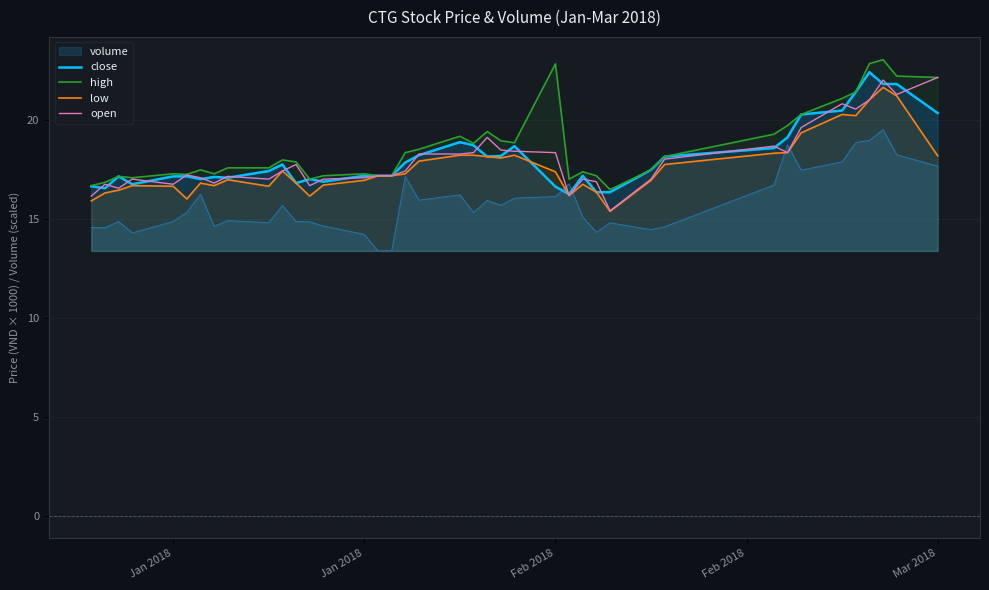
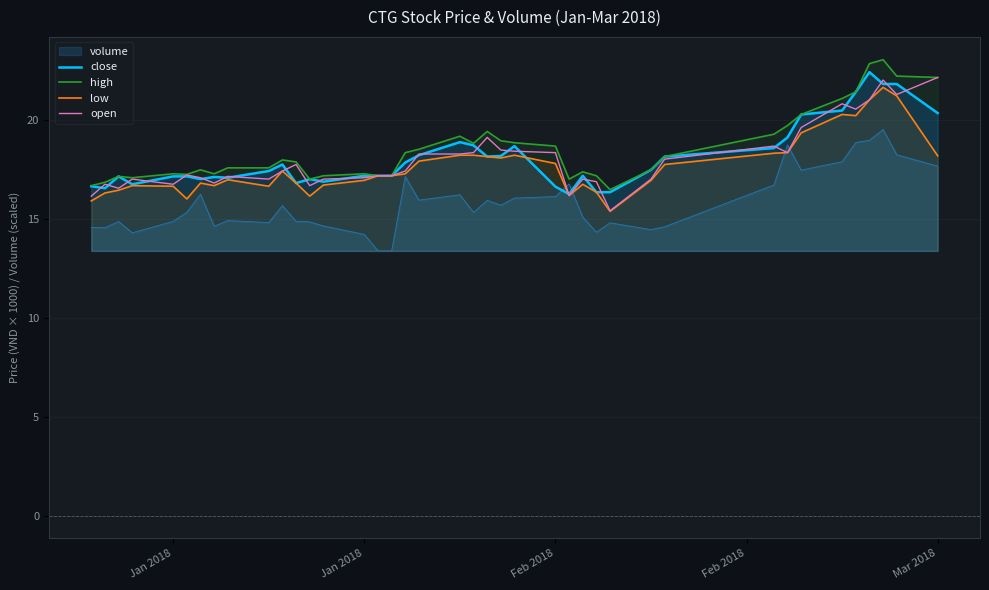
  {
    "volume": {
      "Feb 2018": 16.1,
      "Mar 2018": 17.7
    },
    "close": {
      "Feb 2018": 16.6,
      "Mar 2018": 20.4
    },
    "high": {
-     "Feb 2018": 22.8
+     "Feb 2018": 18.7
    },
    "low": {
-     "Feb 2018": 17.4,
+     "Feb 2018": 17.8,
      "Mar 2018": 18.2
    },
    "open": {
      "Feb 2018": 18.4
    }
  }
